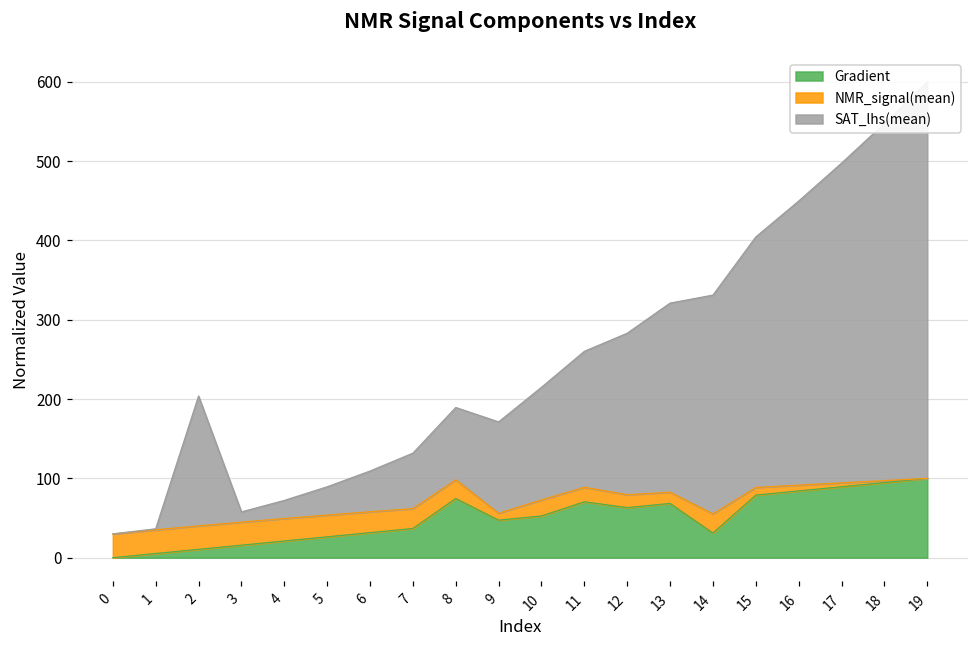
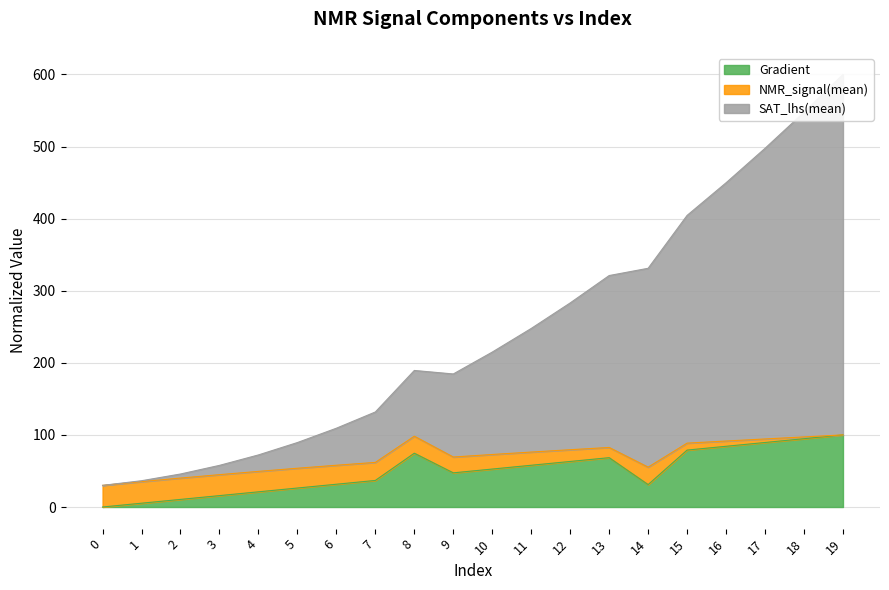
  {
    "Gradient": {
      "0": 0,
      "1": 10,
      "2": 10,
      "3": 20,
      "4": 20,
      "5": 30,
      "6": 30,
      "7": 40,
      "8": 70,
      "9": 50,
      "10": 50,
-     "11": 70,
+     "11": 60,
      "12": 60,
      "13": 70,
      "14": 30,
      "15": 80,
      "16": 80,
      "17": 90
    },
    "NMR_signal(mean)": {
      "2": 30,
      "3": 30,
      "4": 30,
      "5": 30,
      "6": 30,
      "7": 30,
      "8": 20,
-     "9": 10,
+     "9": 20,
      "10": 20,
      "11": 20,
      "12": 20,
      "13": 10,
      "14": 20,
      "15": 10,
      "16": 10,
      "17": 0
    },
    "SAT_lhs(mean)": {
-     "2": 160,
+     "2": 10,
      "3": 10,
      "4": 20,
      "5": 40,
      "6": 50,
      "7": 70,
      "8": 90,
      "9": 120,
      "10": 140,
      "11": 170,
      "12": 200,
      "13": 240,
      "14": 280,
      "15": 320,
      "16": 360,
      "17": 400
    }
  }
